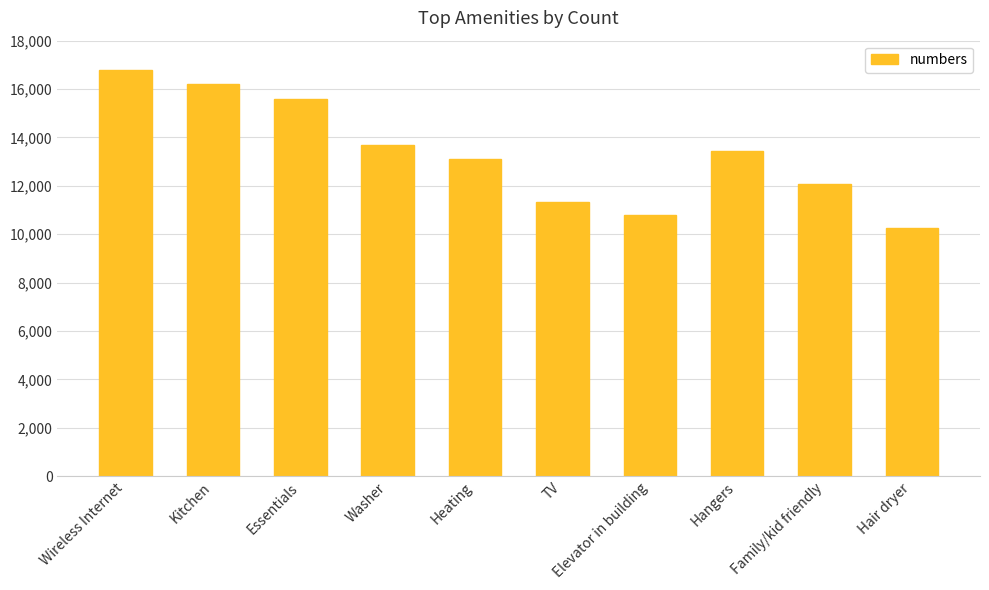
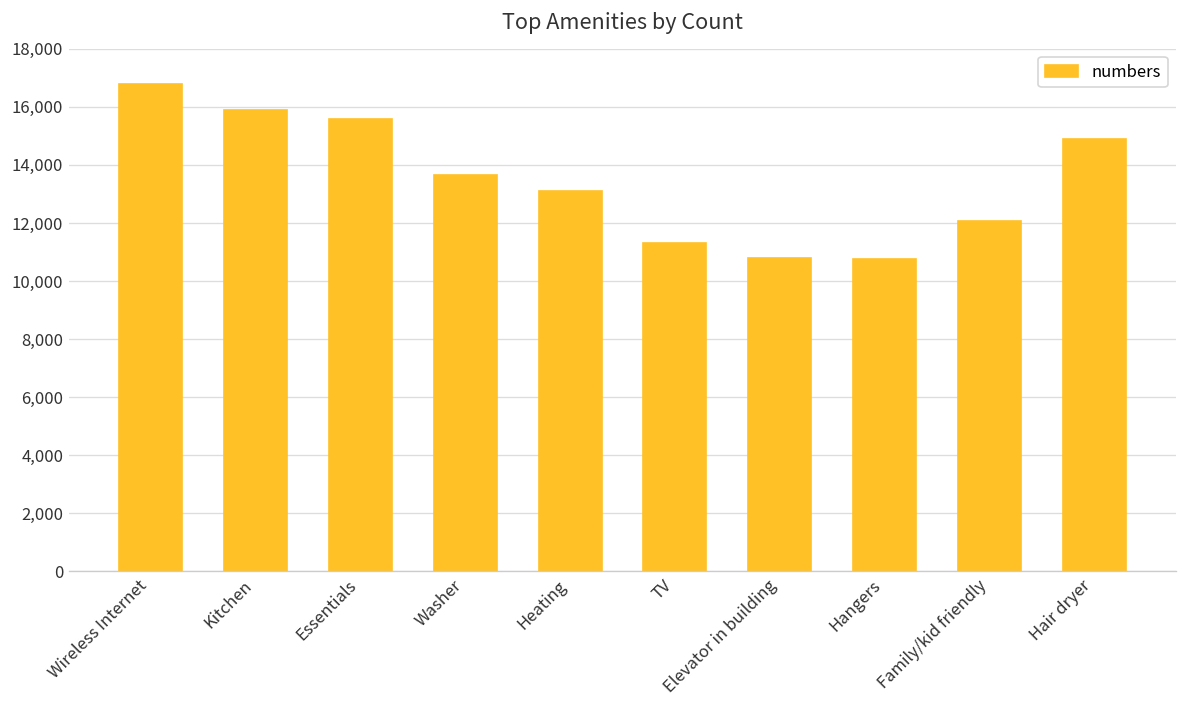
  {
    "Wireless Internet": "16,800",
-   "Kitchen": "16,200",
+   "Kitchen": "15,900",
    "Essentials": "15,600",
    "Washer": "13,700",
    "Heating": "13,100",
    "TV": "11,300",
    "Elevator in building": "10,800",
-   "Hangers": "13,400",
+   "Hangers": "10,800",
    "Family/kid friendly": "12,100",
-   "Hair dryer": "10,300"
+   "Hair dryer": "14,900"
  }
